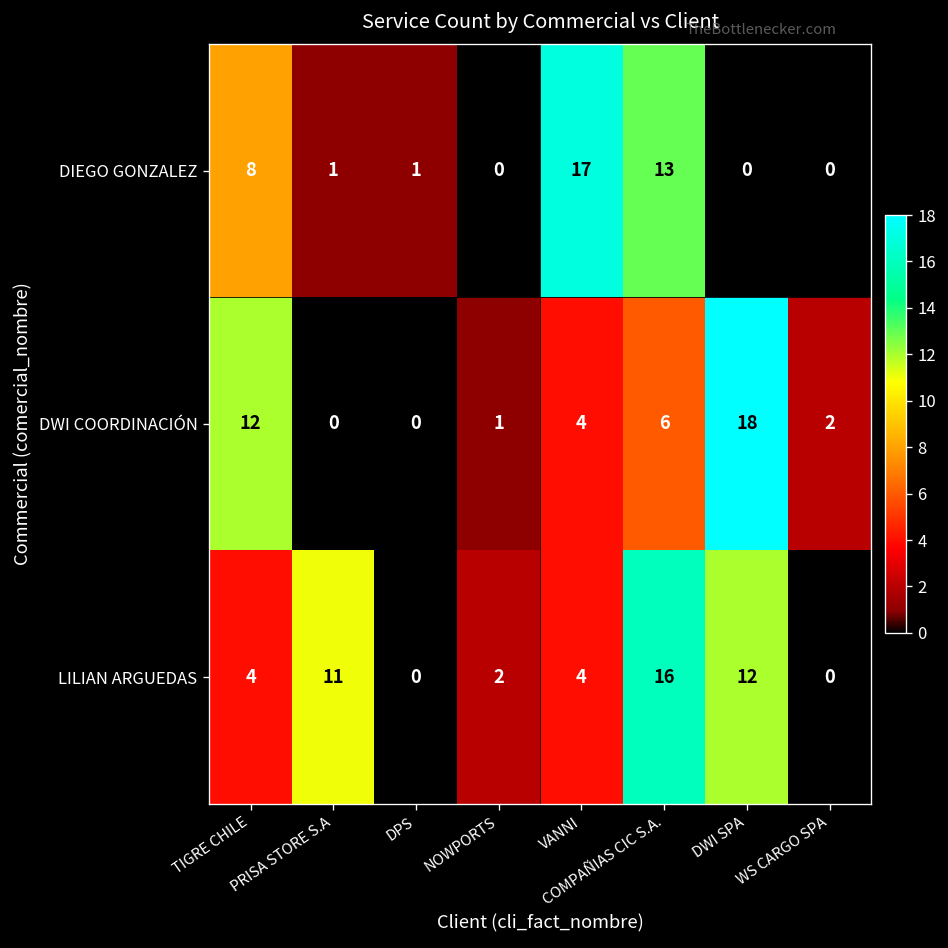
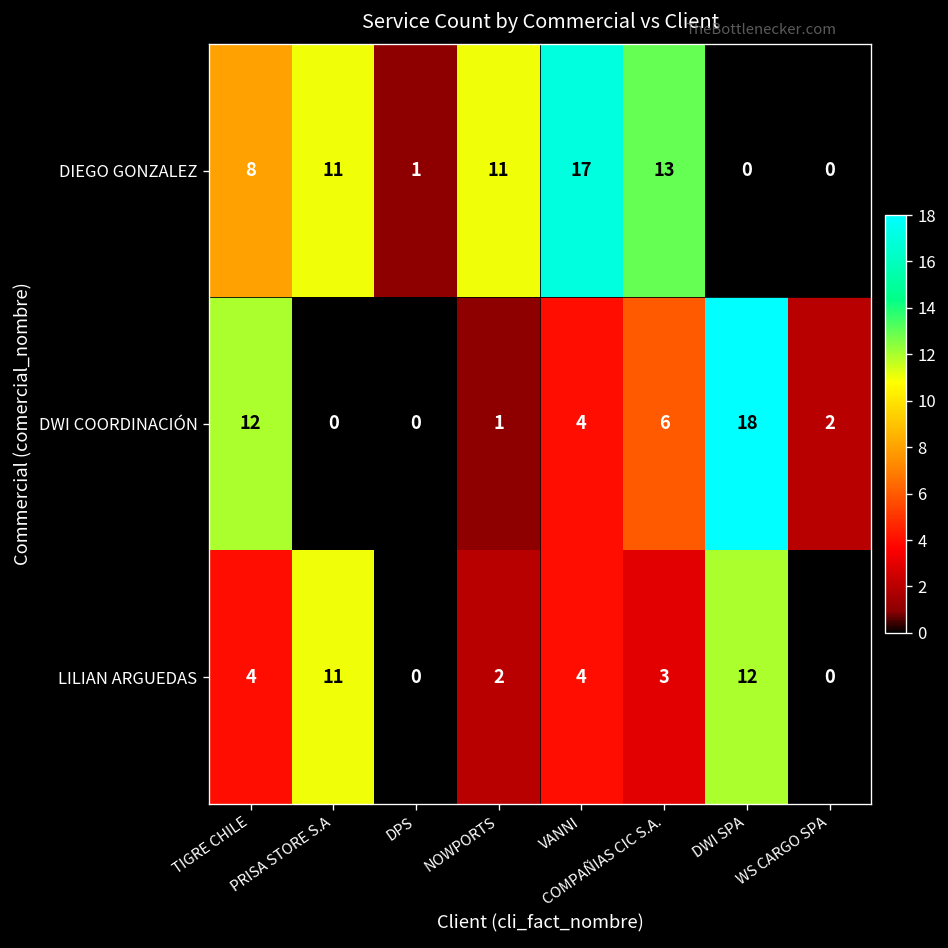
  {
    "DIEGO GONZALEZ": {
      "TIGRE CHILE": 8,
-     "PRISA STORE S.A": 1,
+     "PRISA STORE S.A": 11,
      "DPS": 1,
-     "NOWPORTS": 0,
+     "NOWPORTS": 11,
      "VANNI": 17,
      "COMPAÑIAS CIC S.A.": 13,
      "DWI SPA": 0,
      "WS CARGO SPA": 0
    },
    "DWI COORDINACIÓN": {
      "TIGRE CHILE": 12,
      "PRISA STORE S.A": 0,
      "DPS": 0,
      "NOWPORTS": 1,
      "VANNI": 4,
      "COMPAÑIAS CIC S.A.": 6,
      "DWI SPA": 18,
      "WS CARGO SPA": 2
    },
    "LILIAN ARGUEDAS": {
      "TIGRE CHILE": 4,
      "PRISA STORE S.A": 11,
      "DPS": 0,
      "NOWPORTS": 2,
      "VANNI": 4,
-     "COMPAÑIAS CIC S.A.": 16,
+     "COMPAÑIAS CIC S.A.": 3,
      "DWI SPA": 12,
      "WS CARGO SPA": 0
    }
  }
